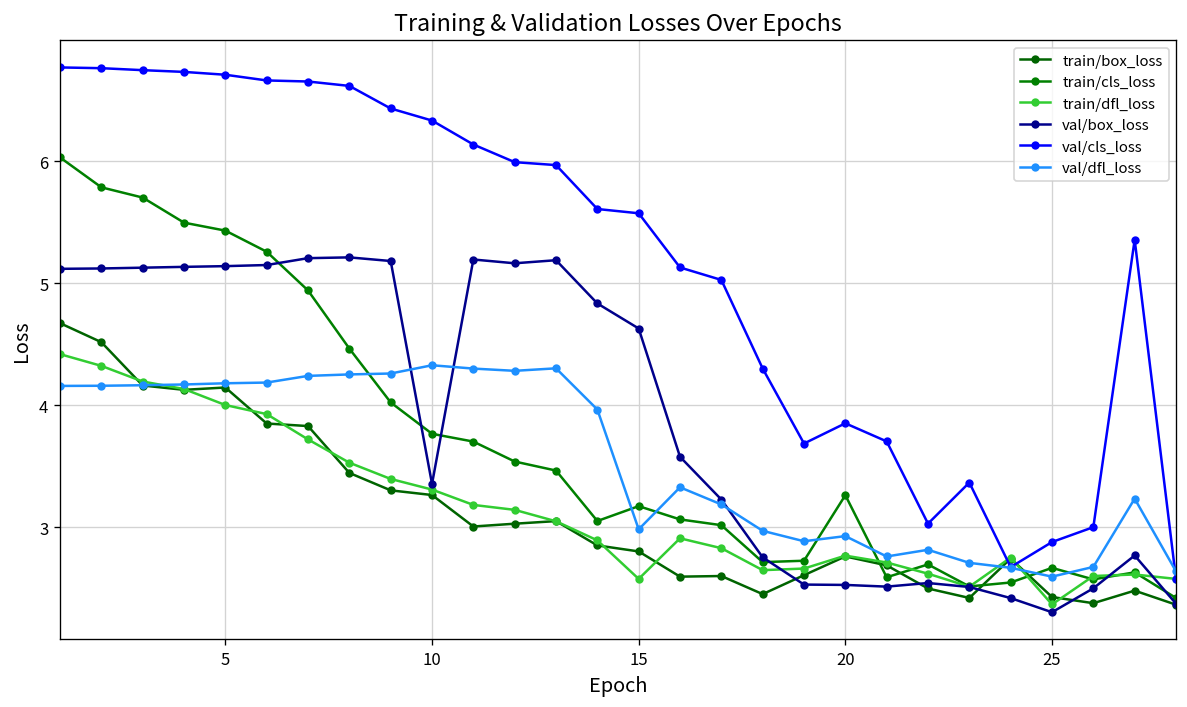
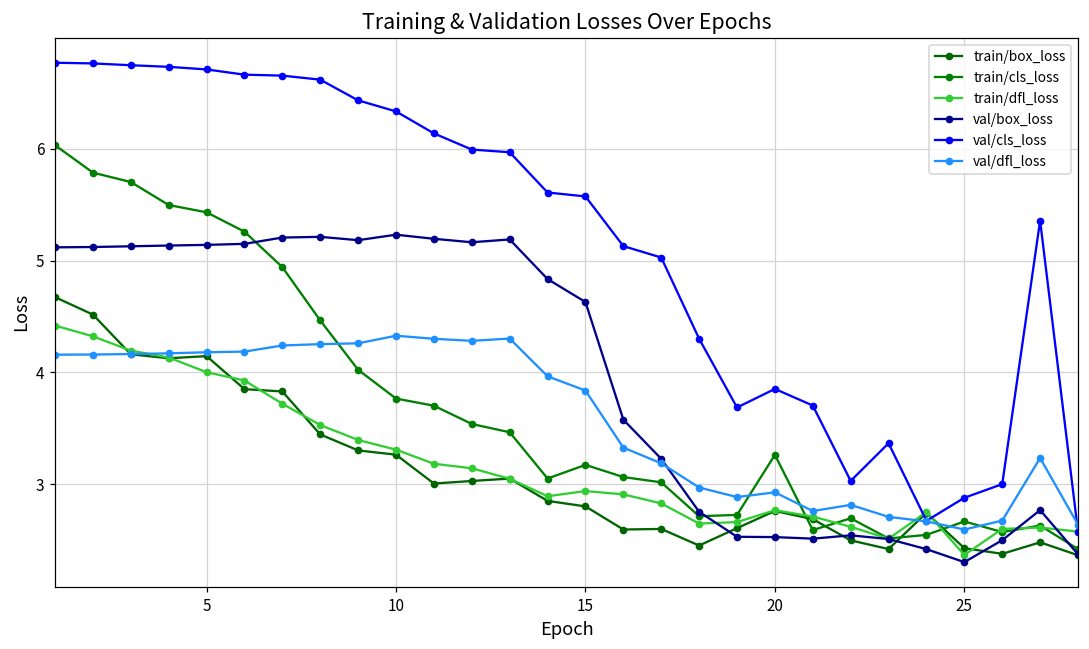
  {
    "train/dfl_loss": {
      "5": 4.00,
      "10": 3.31,
-     "15": 2.58,
+     "15": 2.94,
      "25": 2.37
    },
    "val/box_loss": {
      "5": 5.14,
-     "10": 3.36,
+     "10": 5.23,
      "15": 4.63,
      "20": 2.53,
      "25": 2.30
    },
    "val/cls_loss": {
      "5": 6.71,
      "10": 6.33,
      "15": 5.57,
      "20": 3.85,
      "25": 2.88
    },
    "val/dfl_loss": {
      "5": 4.18,
      "10": 4.33,
-     "15": 2.98,
+     "15": 3.84,
      "20": 2.93,
      "25": 2.60
    }
  }
